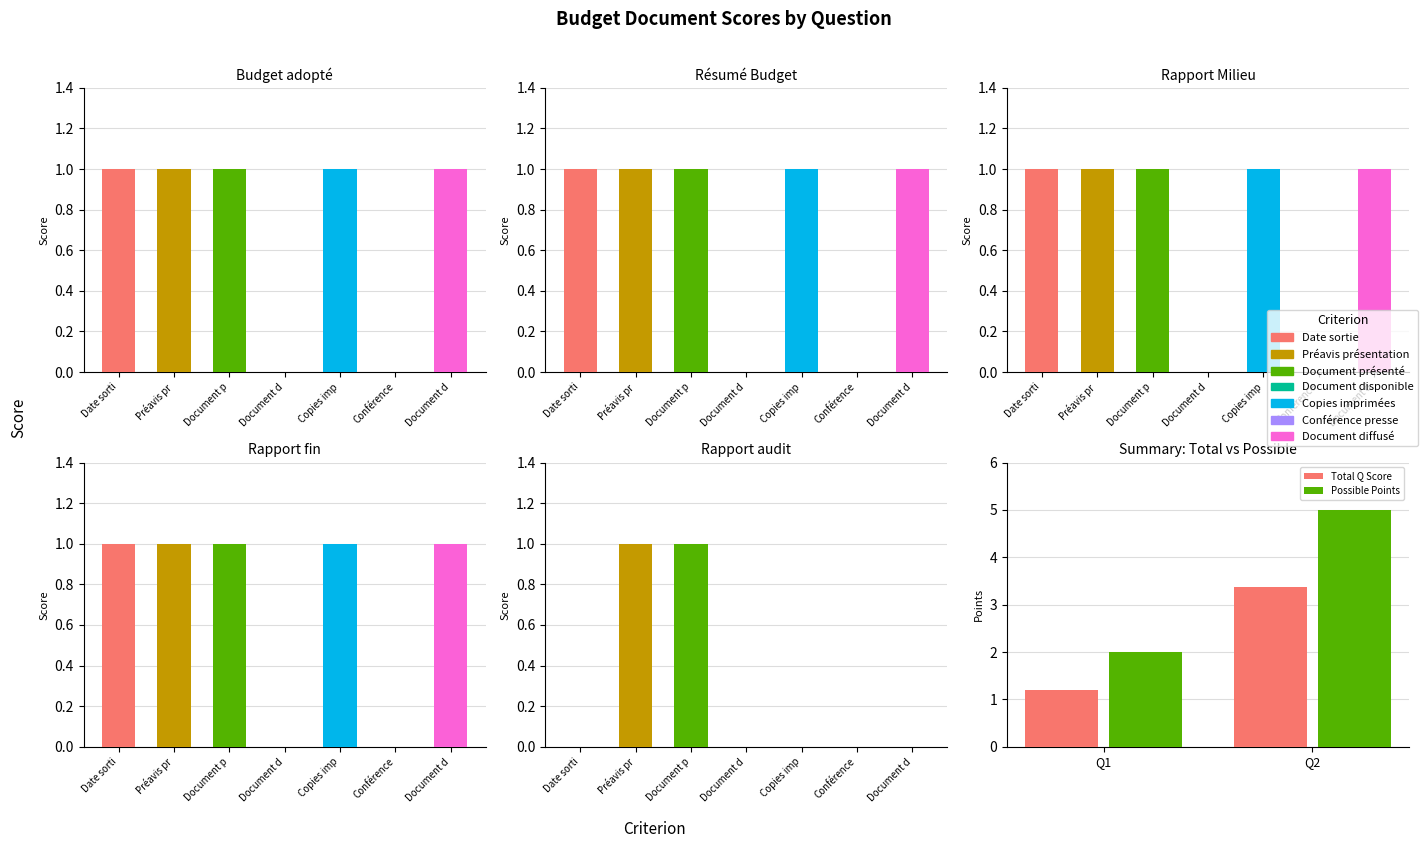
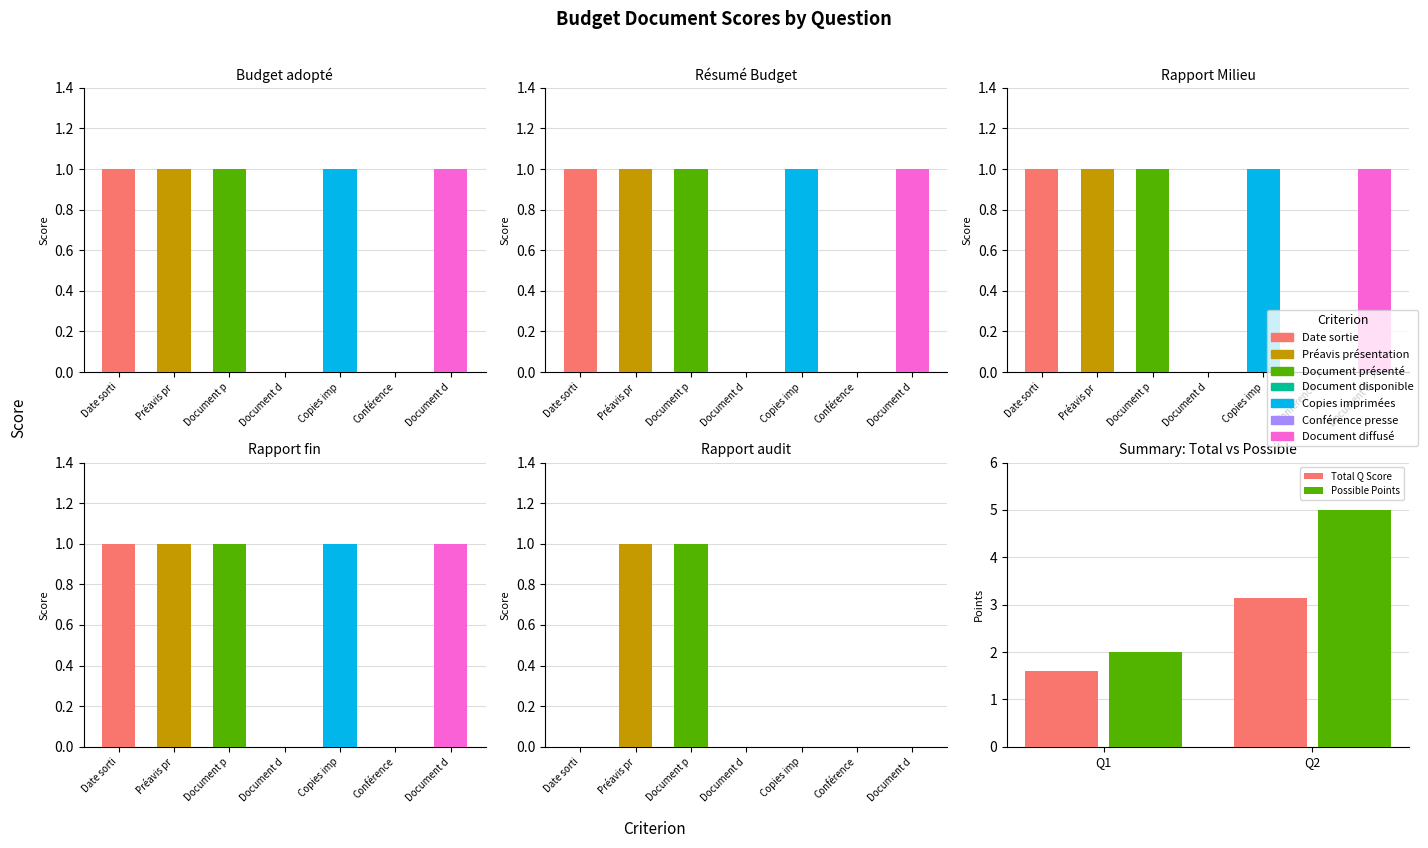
  {
    "Budget adopté": {
      "Date sorti": 1.00,
      "Préavis pr": 1.00,
      "Document p": 1.00,
      "Copies imp": 1.00,
      "Conférence": 0.00
    },
    "Résumé Budget": {
      "Date sorti": 1.00,
      "Préavis pr": 1.00,
      "Document p": 1.00,
      "Copies imp": 1.00,
      "Conférence": 0.00
    },
    "Rapport Milieu": {
      "Date sorti": 1.00,
      "Préavis pr": 1.00,
      "Document p": 1.00,
      "Copies imp": 1.00
    },
    "Rapport fin": {
      "Date sorti": 1.00,
      "Préavis pr": 1.00,
      "Document p": 1.00,
      "Copies imp": 1.00,
      "Conférence": 0.00
    },
    "Rapport audit": {
      "Date sorti": 0.00,
      "Préavis pr": 1.00,
      "Document p": 1.00,
      "Copies imp": 0.00,
      "Conférence": 0.00
    },
    "Summary: Total vs Possible": {
      "Total Q Score": {
-       "Q1": 1.2,
-       "Q2": 3.4
+       "Q1": 1.6,
+       "Q2": 3.1
      },
      "Possible Points": {
        "Q1": 2.0,
        "Q2": 5.0
      }
    }
  }
